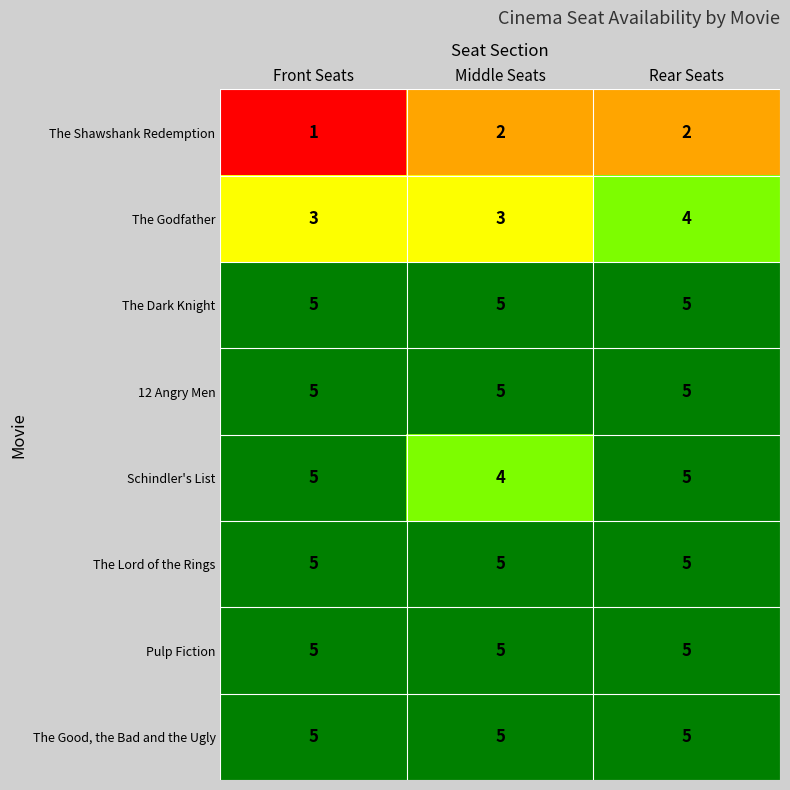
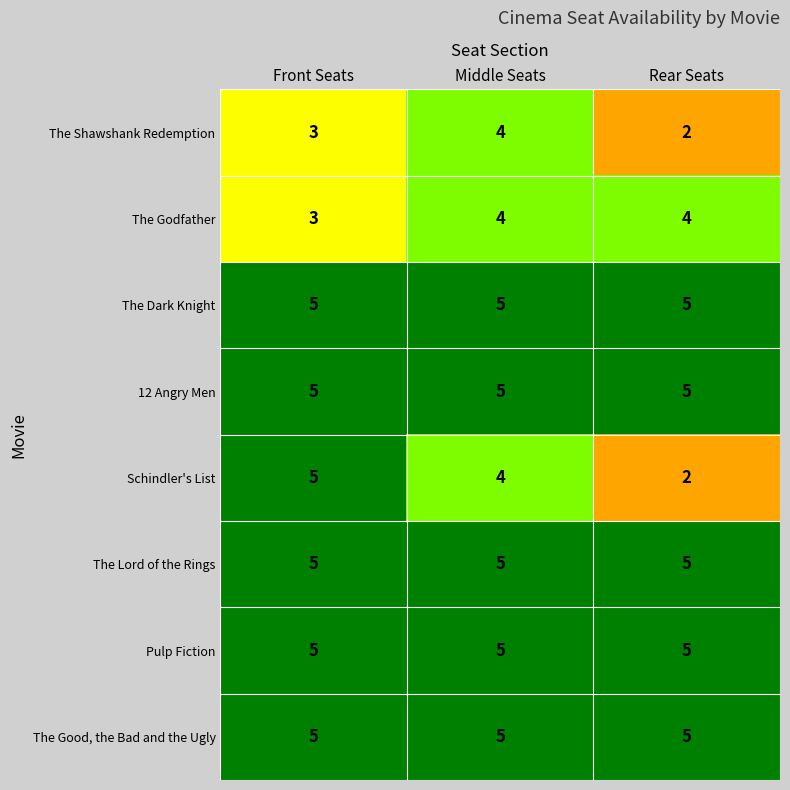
  {
    "The Shawshank Redemption": {
-     "Front Seats": 1,
-     "Middle Seats": 2,
+     "Front Seats": 3,
+     "Middle Seats": 4,
      "Rear Seats": 2
    },
    "The Godfather": {
      "Front Seats": 3,
-     "Middle Seats": 3,
+     "Middle Seats": 4,
      "Rear Seats": 4
    },
    "The Dark Knight": {
      "Front Seats": 5,
      "Middle Seats": 5,
      "Rear Seats": 5
    },
    "12 Angry Men": {
      "Front Seats": 5,
      "Middle Seats": 5,
      "Rear Seats": 5
    },
    "Schindler's List": {
      "Front Seats": 5,
      "Middle Seats": 4,
-     "Rear Seats": 5
+     "Rear Seats": 2
    },
    "The Lord of the Rings": {
      "Front Seats": 5,
      "Middle Seats": 5,
      "Rear Seats": 5
    },
    "Pulp Fiction": {
      "Front Seats": 5,
      "Middle Seats": 5,
      "Rear Seats": 5
    },
    "The Good, the Bad and the Ugly": {
      "Front Seats": 5,
      "Middle Seats": 5,
      "Rear Seats": 5
    }
  }
